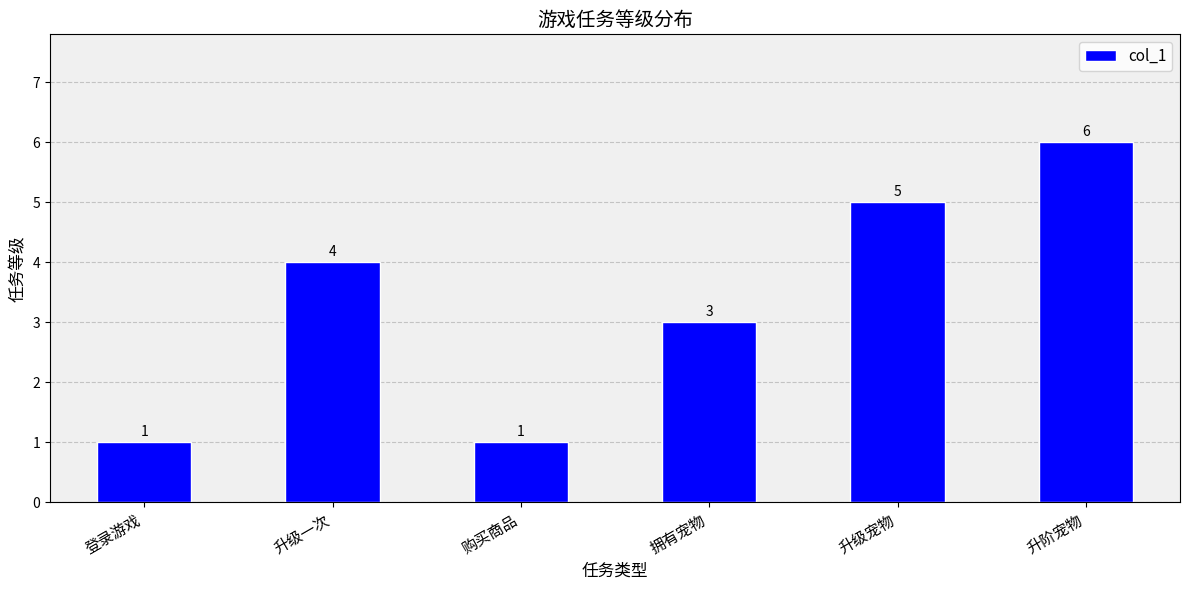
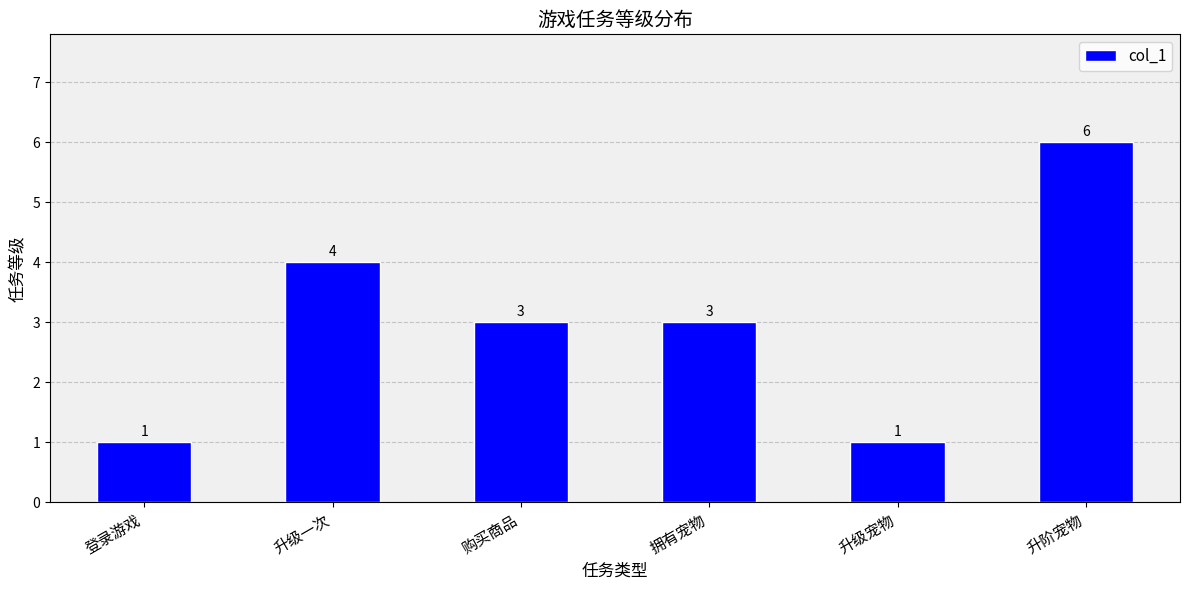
  {
    "登录游戏": 1,
    "升级一次": 4,
-   "购买商品": 1,
+   "购买商品": 3,
    "拥有宠物": 3,
-   "升级宠物": 5,
+   "升级宠物": 1,
    "升阶宠物": 6
  }
